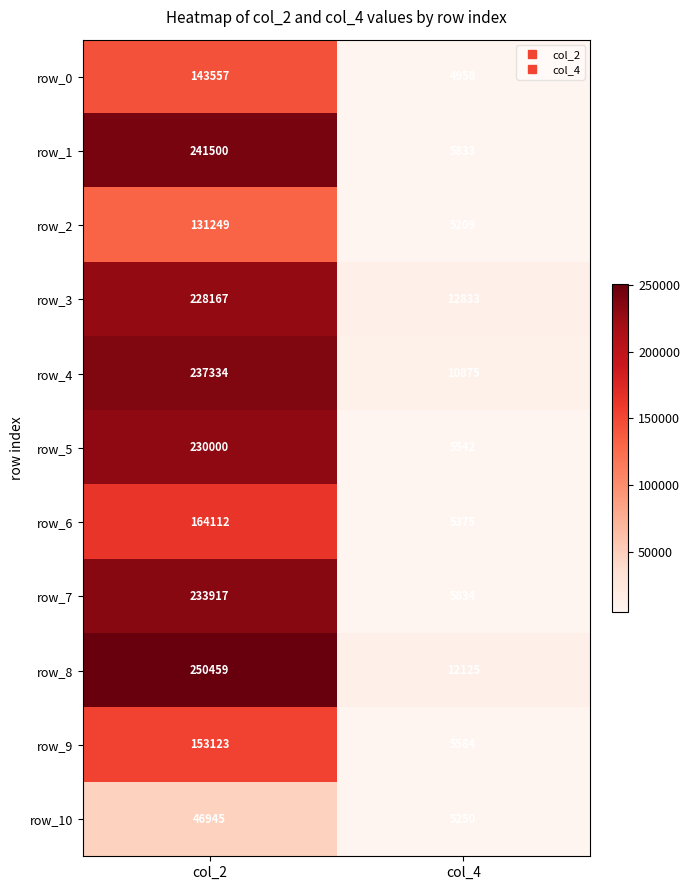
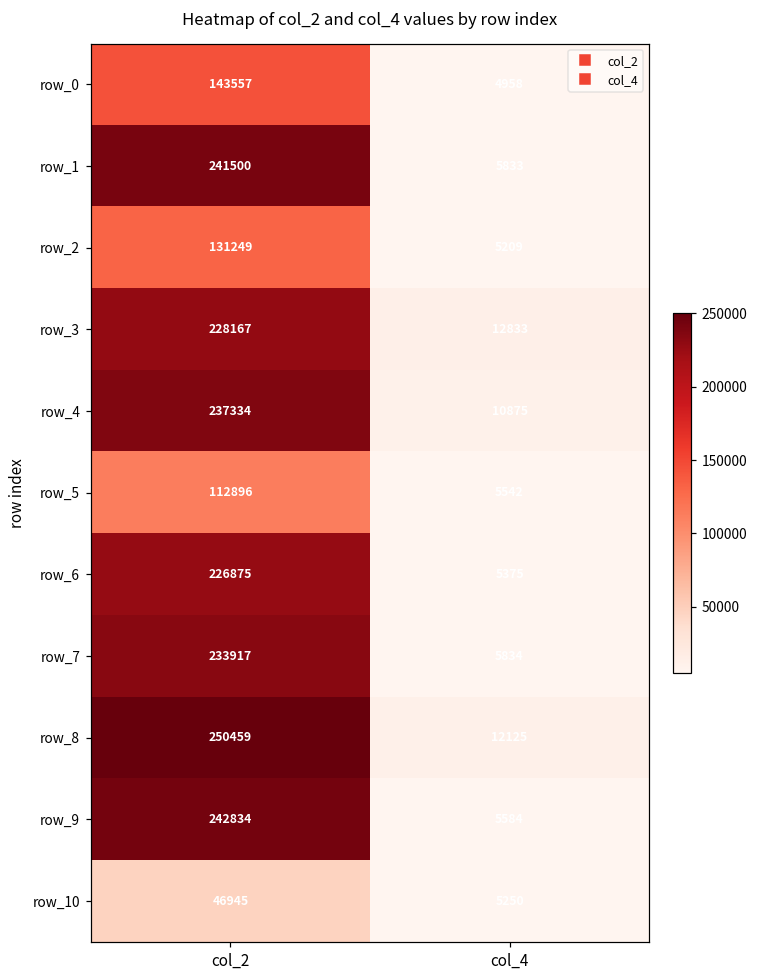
  {
    "row_0": {
      "col_2": 143557
    },
    "row_1": {
      "col_2": 241500
    },
    "row_2": {
      "col_2": 131249
    },
    "row_3": {
      "col_2": 228167
    },
    "row_4": {
      "col_2": 237334
    },
    "row_5": {
-     "col_2": 230000
+     "col_2": 112896
    },
    "row_6": {
-     "col_2": 164112
+     "col_2": 226875
    },
    "row_7": {
      "col_2": 233917
    },
    "row_8": {
      "col_2": 250459
    },
    "row_9": {
-     "col_2": 153123
+     "col_2": 242834
    },
    "row_10": {
      "col_2": 46945
    }
  }
